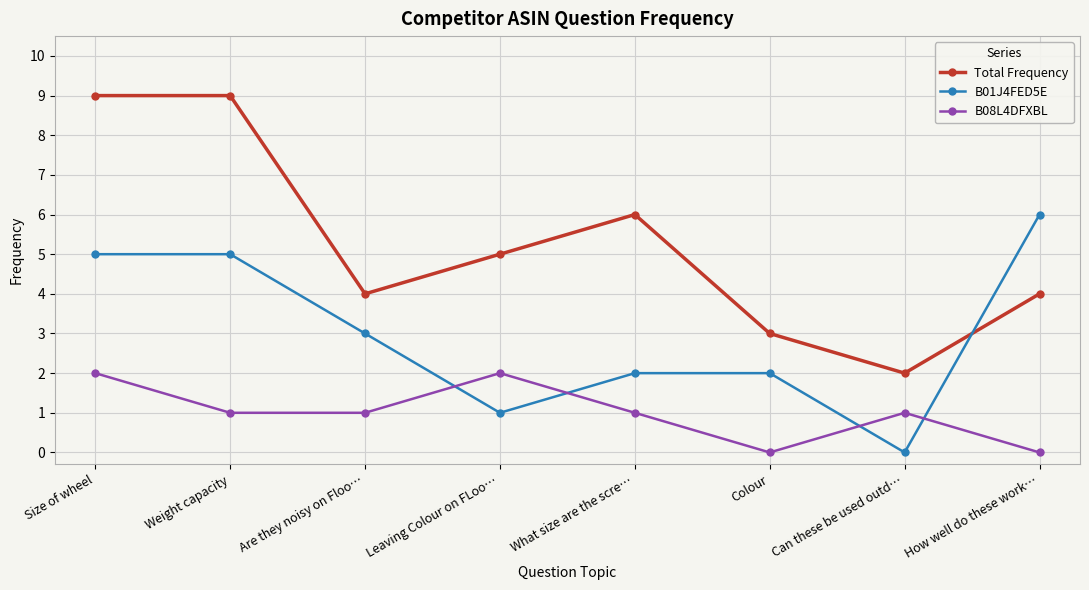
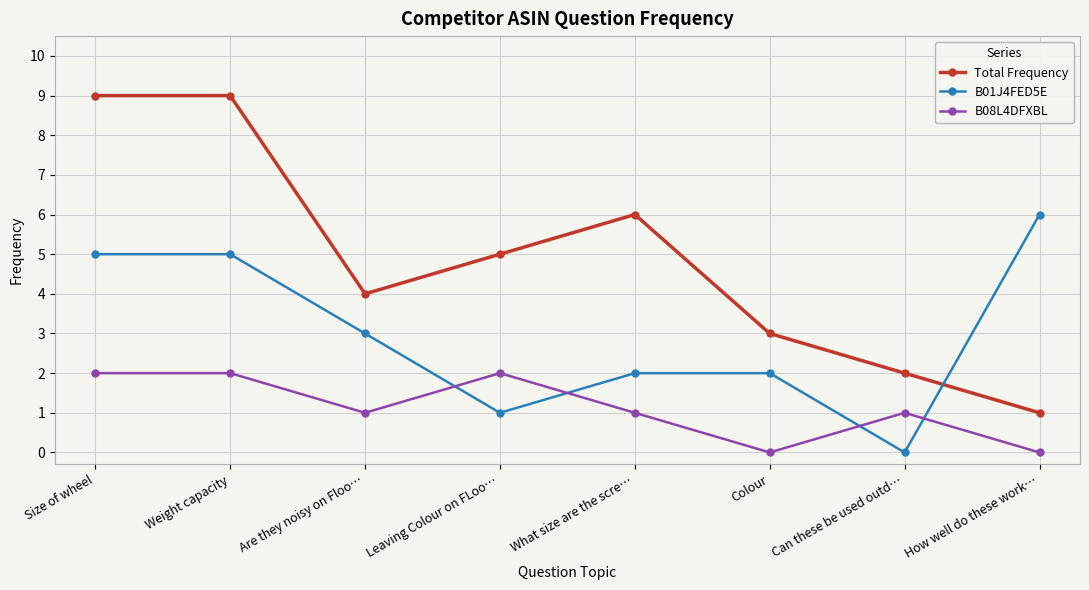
  {
    "Total Frequency": {
      "Size of wheel": 9,
      "Weight capacity": 9,
      "Are they noisy on Floo…": 4,
      "Leaving Colour on FLoo…": 5,
      "What size are the scre…": 6,
      "Colour": 3,
      "Can these be used outd…": 2,
-     "How well do these work…": 4
+     "How well do these work…": 1
    },
    "B01J4FED5E": {
      "Size of wheel": 5,
      "Weight capacity": 5,
      "Are they noisy on Floo…": 3,
      "Leaving Colour on FLoo…": 1,
      "What size are the scre…": 2,
      "Colour": 2,
      "Can these be used outd…": 0,
      "How well do these work…": 6
    },
    "B08L4DFXBL": {
      "Size of wheel": 2,
-     "Weight capacity": 1,
+     "Weight capacity": 2,
      "Are they noisy on Floo…": 1,
      "Leaving Colour on FLoo…": 2,
      "What size are the scre…": 1,
      "Colour": 0,
      "Can these be used outd…": 1,
      "How well do these work…": 0
    }
  }
